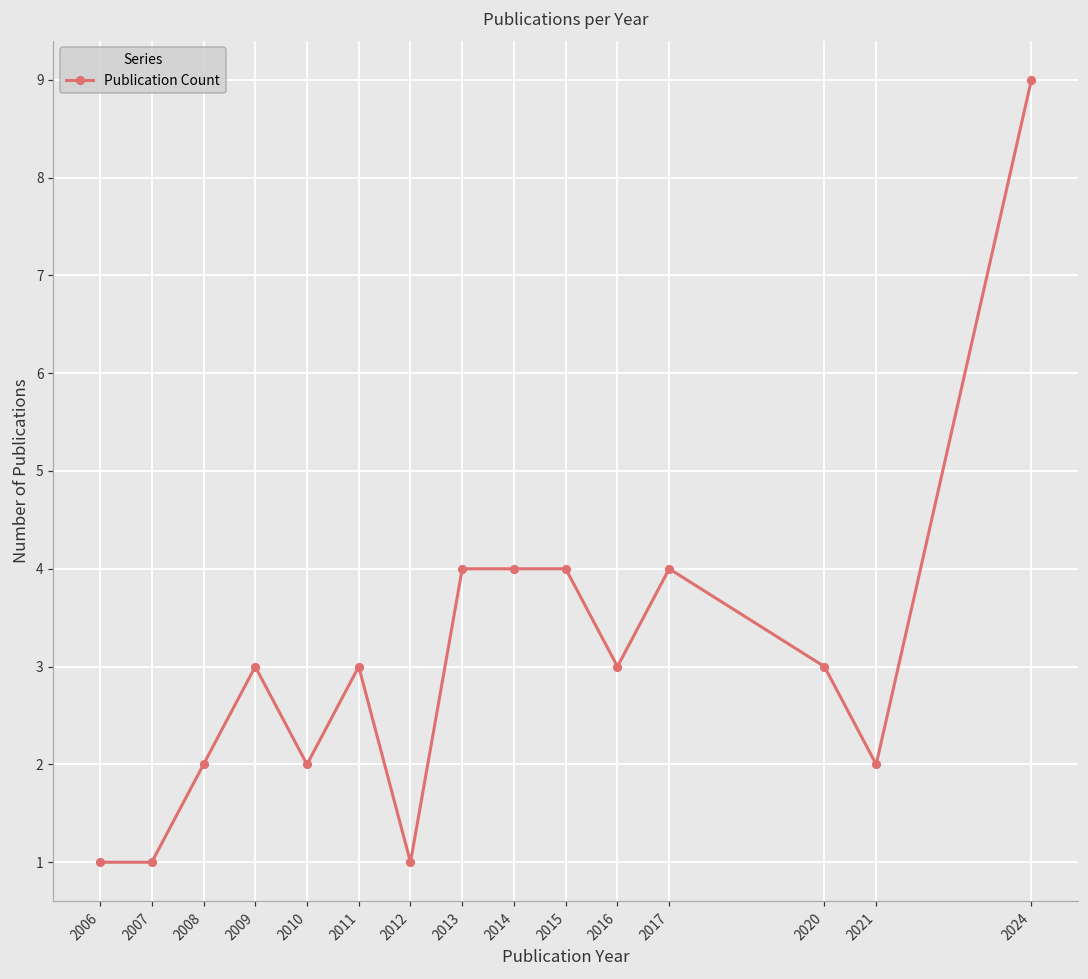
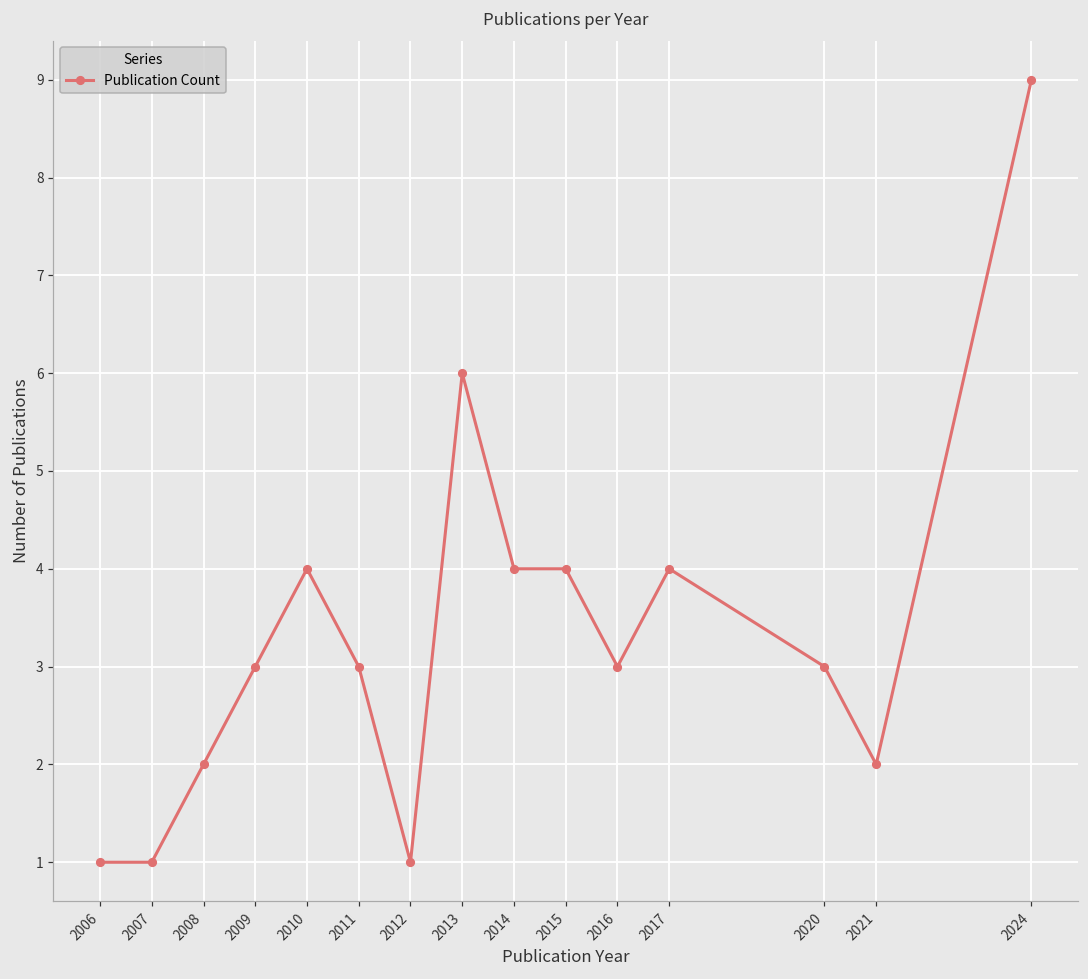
  {
    "2006": 1,
    "2007": 1,
    "2008": 2,
    "2009": 3,
-   "2010": 2,
+   "2010": 4,
    "2011": 3,
    "2012": 1,
-   "2013": 4,
+   "2013": 6,
    "2014": 4,
    "2015": 4,
    "2016": 3,
    "2017": 4,
    "2020": 3,
    "2021": 2,
    "2024": 9
  }
